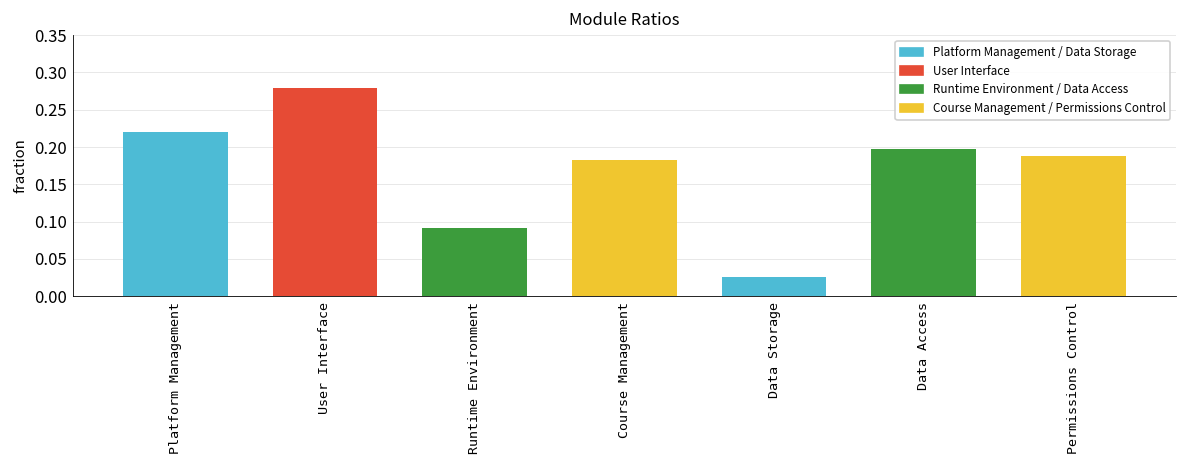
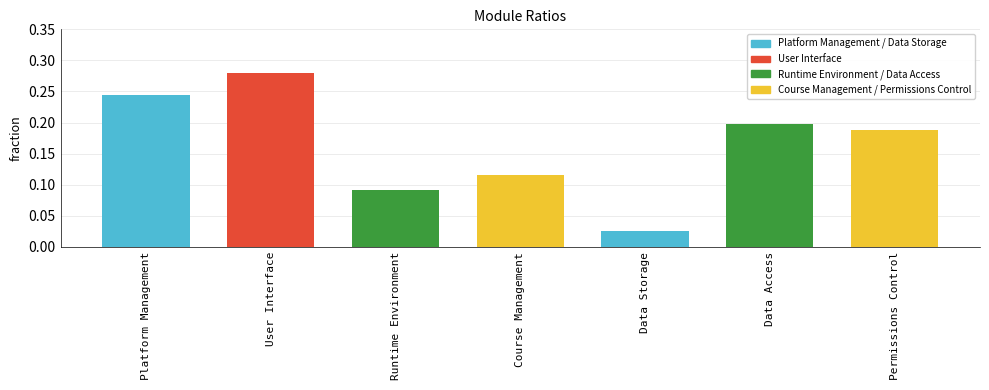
  {
-   "Platform Management": 0.22,
+   "Platform Management": 0.24,
    "User Interface": 0.28,
    "Runtime Environment": 0.09,
-   "Course Management": 0.18,
+   "Course Management": 0.12,
    "Data Storage": 0.03,
    "Data Access": 0.20,
    "Permissions Control": 0.19
  }
